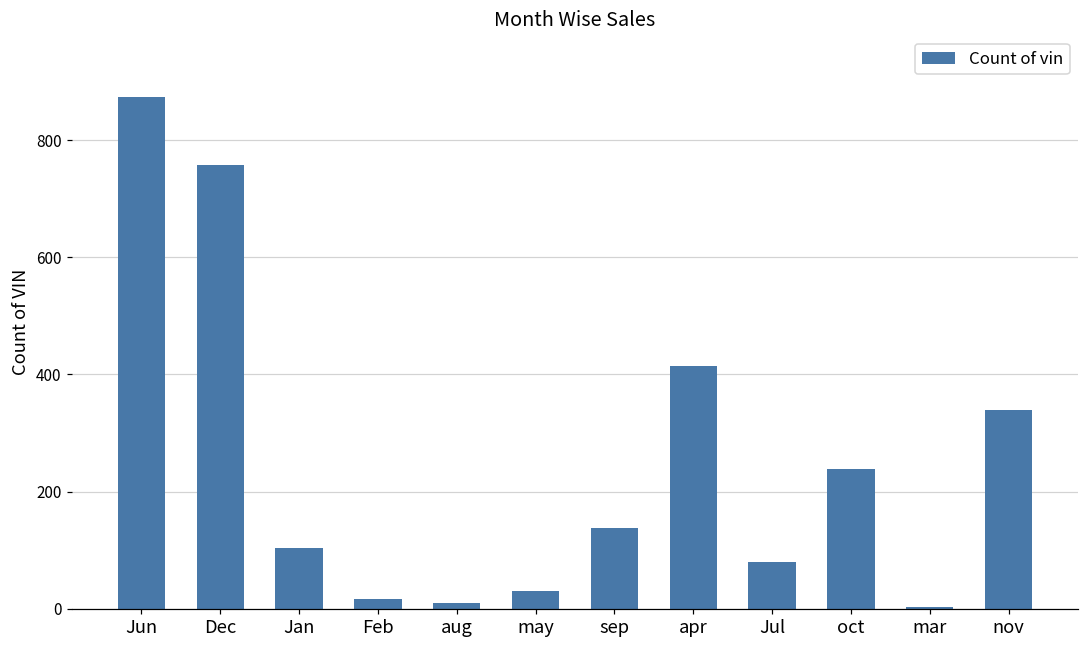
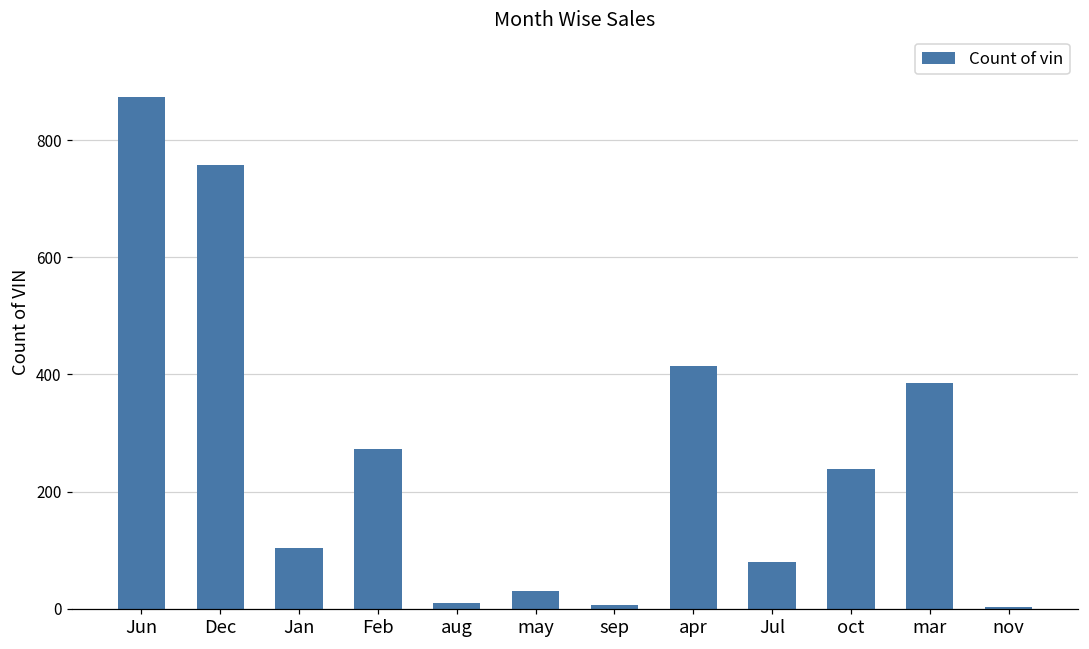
  {
    "Jun": 870,
    "Dec": 760,
    "Jan": 100,
-   "Feb": 20,
+   "Feb": 270,
    "aug": 10,
    "may": 30,
-   "sep": 140,
+   "sep": 10,
    "apr": 410,
    "Jul": 80,
    "oct": 240,
-   "mar": 0,
-   "nov": 340
+   "mar": 390,
+   "nov": 0
  }
